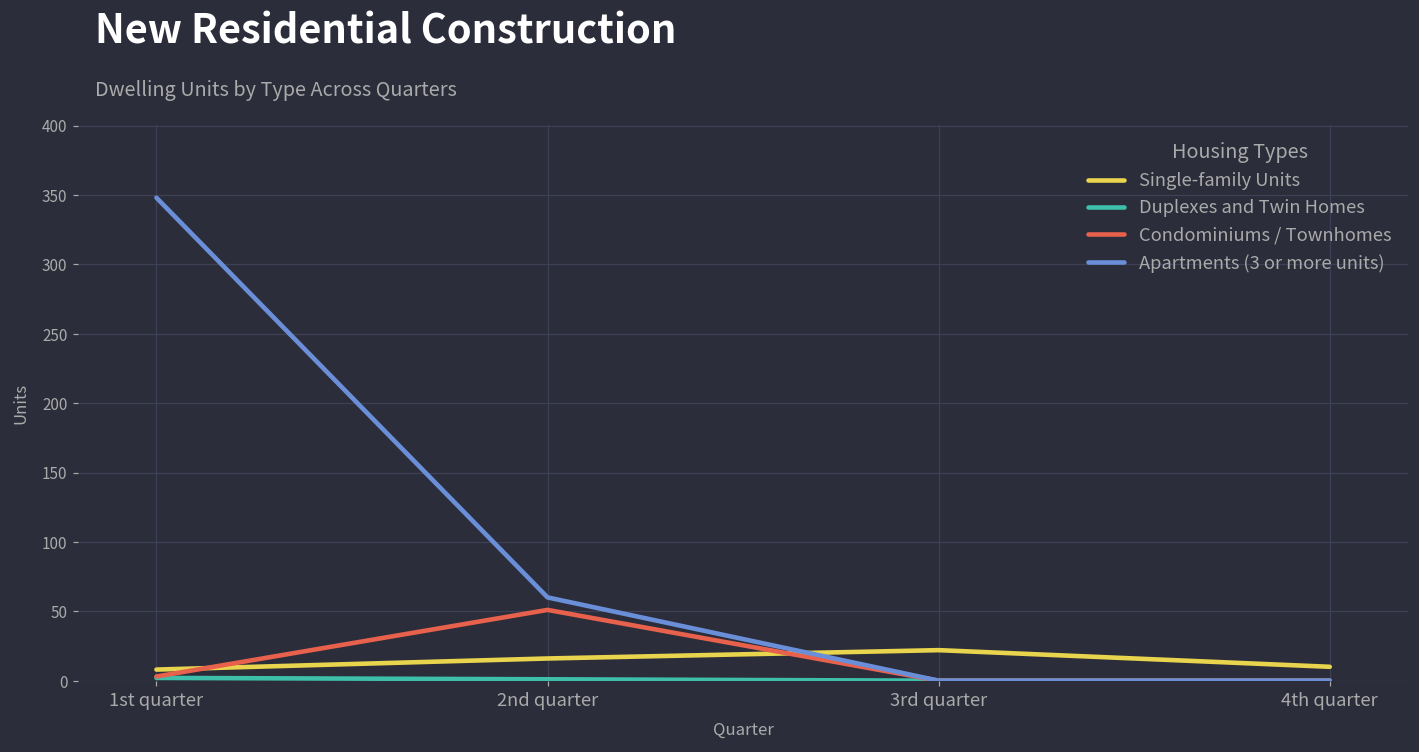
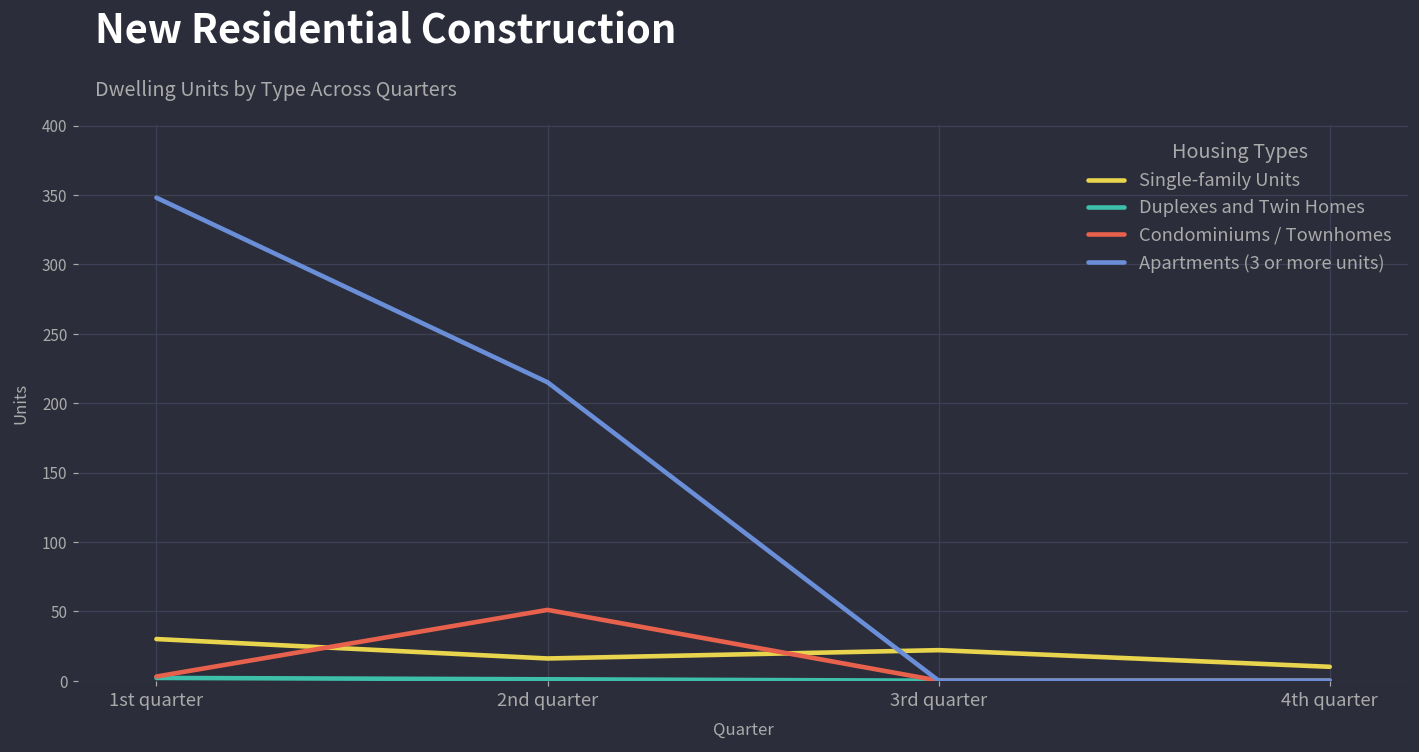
  {
    "Single-family Units": {
-     "1st quarter": 8,
+     "1st quarter": 30,
      "2nd quarter": 16,
      "3rd quarter": 22,
      "4th quarter": 10
    },
    "Duplexes and Twin Homes": {
      "2nd quarter": 1
    },
    "Condominiums / Townhomes": {
      "2nd quarter": 51
    },
    "Apartments (3 or more units)": {
      "1st quarter": 348,
-     "2nd quarter": 60
+     "2nd quarter": 215
    }
  }
